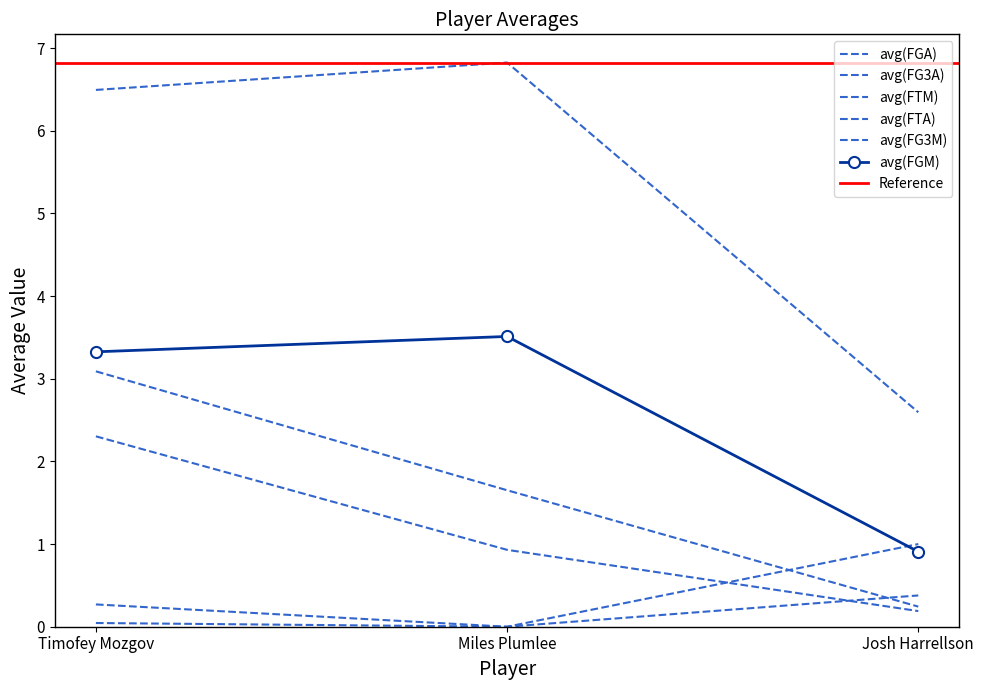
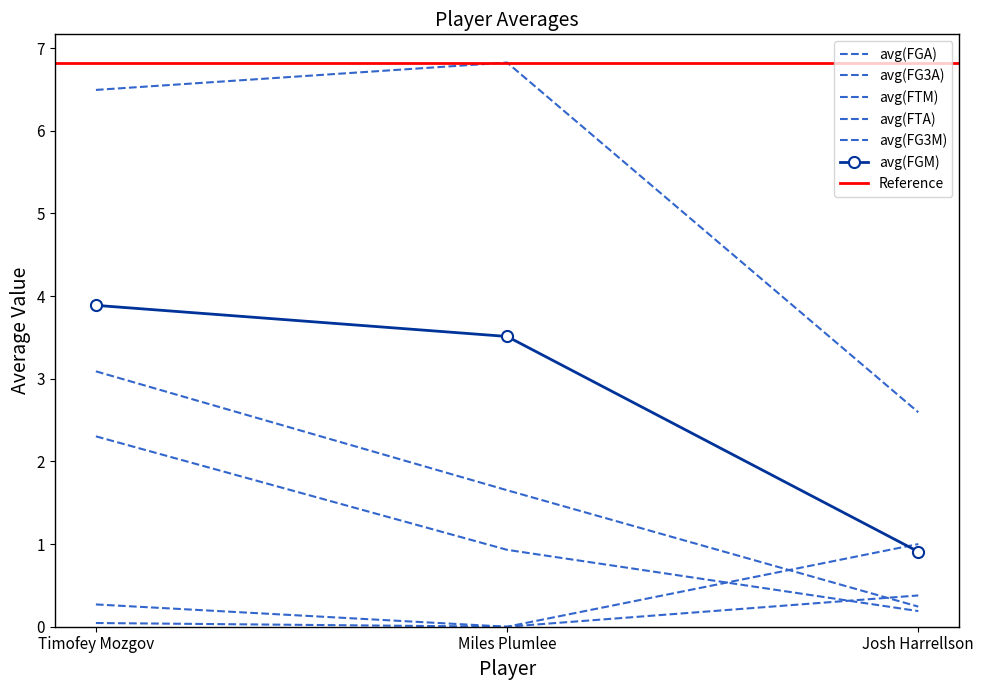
  {
    "avg(FGM)": {
-     "Timofey Mozgov": 3.3,
+     "Timofey Mozgov": 3.9,
      "Miles Plumlee": 3.5,
      "Josh Harrellson": 0.9
    }
  }
